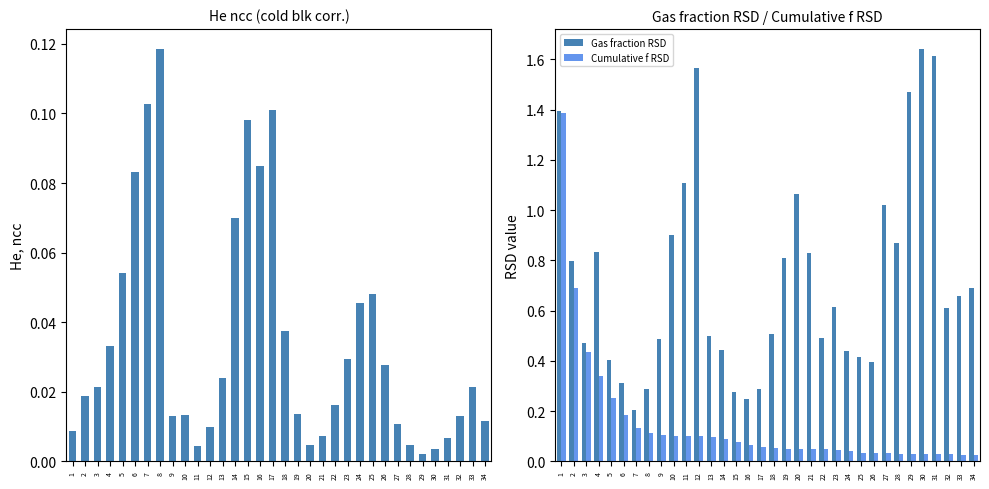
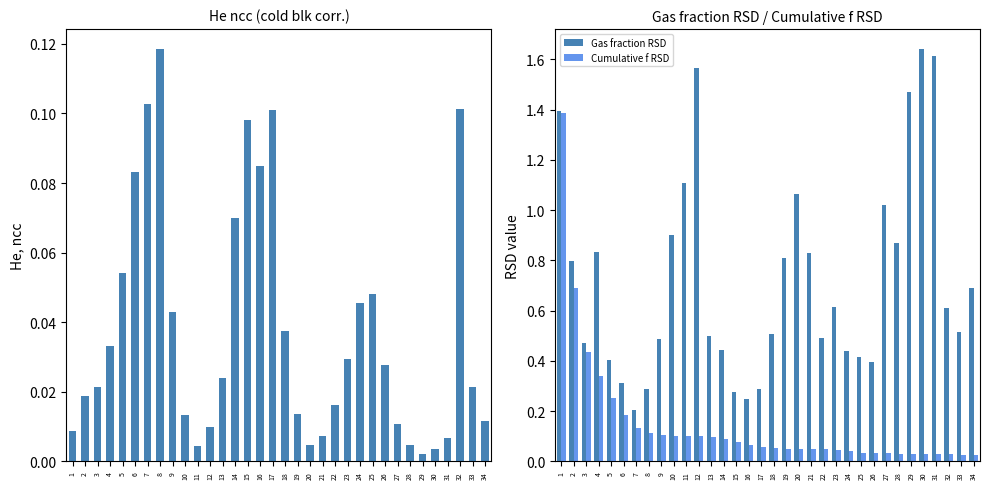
  {
    "He ncc (cold blk corr.)": {
      "1": 0.009,
      "2": 0.019,
      "3": 0.021,
      "4": 0.033,
      "5": 0.054,
      "6": 0.083,
      "7": 0.103,
      "8": 0.118,
-     "9": 0.013,
+     "9": 0.043,
      "10": 0.013,
      "11": 0.005,
      "12": 0.010,
      "13": 0.024,
      "14": 0.070,
      "15": 0.098,
      "16": 0.085,
      "17": 0.101,
      "18": 0.038,
      "19": 0.014,
      "20": 0.005,
      "21": 0.007,
      "22": 0.016,
      "23": 0.029,
      "24": 0.045,
      "25": 0.048,
      "26": 0.028,
      "27": 0.011,
      "28": 0.005,
      "29": 0.002,
      "30": 0.004,
      "31": 0.007,
-     "32": 0.013,
+     "32": 0.101,
      "33": 0.021,
      "34": 0.012
    },
    "Gas fraction RSD / Cumulative f RSD": {
      "Gas fraction RSD": {
        "1": 1.39,
        "2": 0.80,
        "3": 0.47,
        "4": 0.83,
        "5": 0.41,
        "6": 0.31,
        "7": 0.20,
        "8": 0.29,
        "9": 0.49,
        "10": 0.90,
        "11": 1.11,
        "12": 1.57,
        "13": 0.50,
        "14": 0.44,
        "15": 0.28,
        "16": 0.25,
        "17": 0.29,
        "18": 0.51,
        "19": 0.81,
        "20": 1.07,
        "21": 0.83,
        "22": 0.49,
        "23": 0.61,
        "24": 0.44,
        "25": 0.42,
        "26": 0.40,
        "27": 1.02,
        "28": 0.87,
        "29": 1.47,
        "30": 1.64,
        "31": 1.61,
        "32": 0.61,
-       "33": 0.66,
+       "33": 0.51,
        "34": 0.69
      },
      "Cumulative f RSD": {
        "1": 1.39,
        "2": 0.69,
        "3": 0.44,
        "4": 0.34,
        "5": 0.25,
        "6": 0.19,
        "7": 0.13,
        "8": 0.11,
        "9": 0.10,
        "10": 0.10,
        "11": 0.10,
        "12": 0.10,
        "13": 0.10,
        "14": 0.09,
        "15": 0.08,
        "16": 0.07,
        "17": 0.06,
        "18": 0.05,
        "19": 0.05,
        "20": 0.05,
        "21": 0.05,
        "22": 0.05,
        "23": 0.05,
        "24": 0.04,
        "25": 0.04,
        "26": 0.03,
        "27": 0.03,
        "28": 0.03,
        "29": 0.03,
        "30": 0.03,
        "31": 0.03,
        "32": 0.03,
        "33": 0.03,
        "34": 0.02
      }
    }
  }
